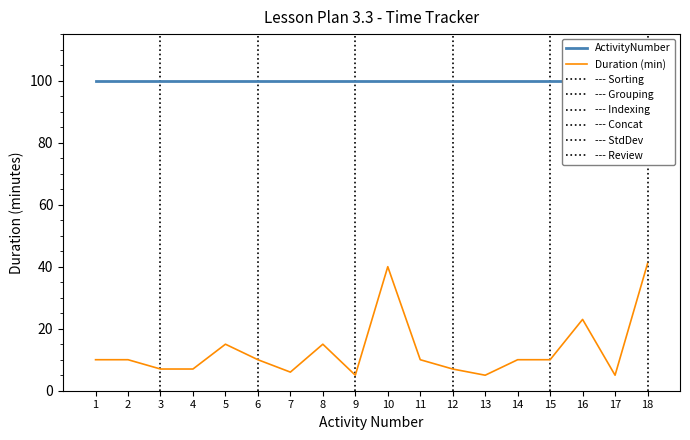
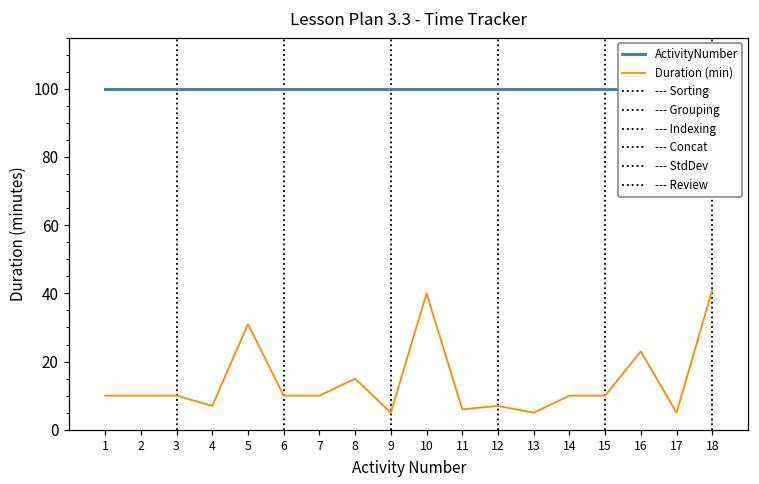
  {
    "ActivityNumber": {
      "1": 100,
      "2": 100,
      "3": 100,
      "4": 100,
      "5": 100,
      "6": 100,
      "7": 100,
      "8": 100,
      "9": 100,
      "10": 100,
      "11": 100,
      "12": 100,
      "13": 100,
      "14": 100,
      "15": 100
    },
    "Duration (min)": {
      "1": 10,
      "2": 10,
-     "3": 7,
+     "3": 10,
      "4": 7,
-     "5": 15,
+     "5": 31,
      "6": 10,
-     "7": 6,
+     "7": 10,
      "8": 15,
      "9": 5,
      "10": 40,
-     "11": 10,
+     "11": 6,
      "12": 7,
      "13": 5,
      "14": 10,
      "15": 10,
      "16": 23,
      "17": 5,
      "18": 41
    }
  }
